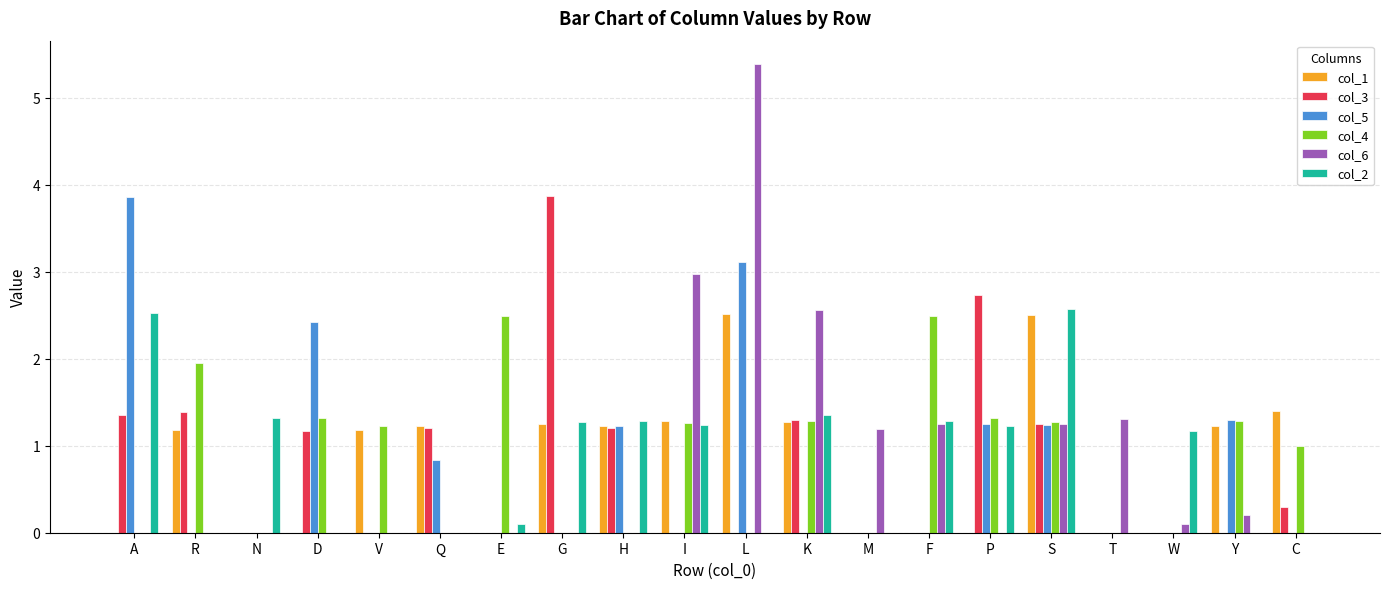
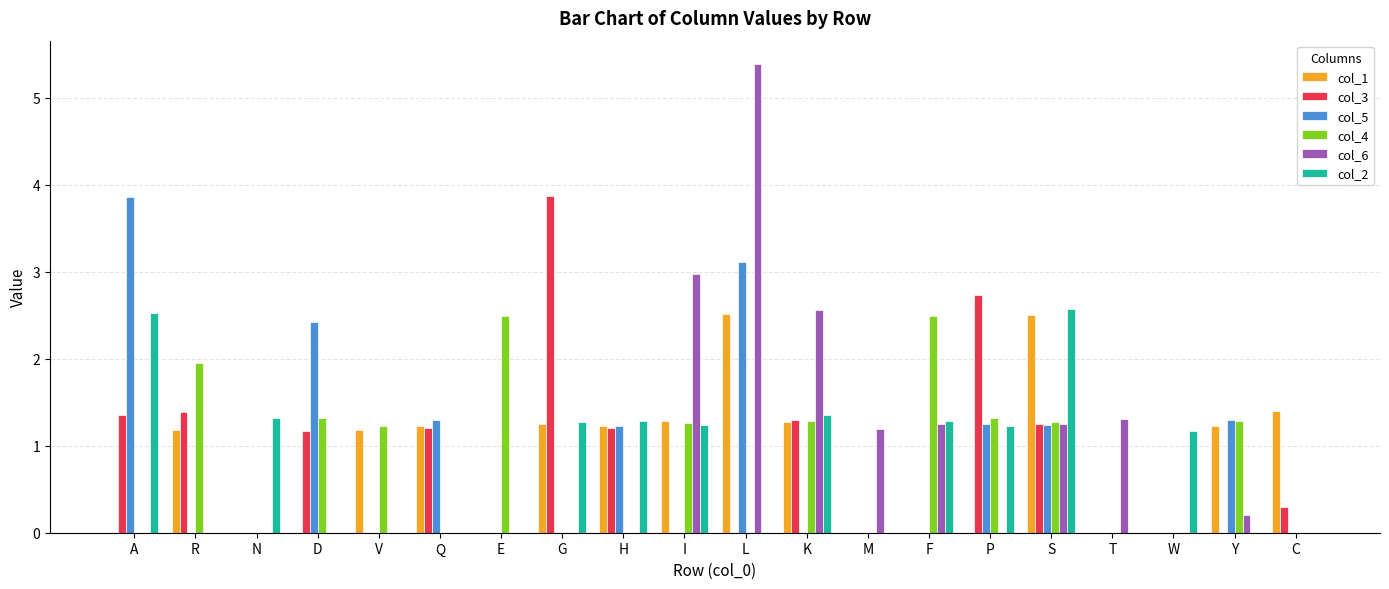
  {
    "col_1": {
      "A": 0.0,
      "R": 1.2,
      "N": 0.0,
      "D": 0.0,
      "V": 1.2,
      "Q": 1.2,
      "E": 0.0,
      "G": 1.3,
      "H": 1.2,
      "I": 1.3,
      "L": 2.5,
      "K": 1.3,
      "M": 0.0,
      "F": 0.0,
      "P": 0.0,
      "S": 2.5,
      "T": 0.0,
      "W": 0.0,
      "Y": 1.2,
      "C": 1.4
    },
    "col_3": {
      "A": 1.3,
      "R": 1.4,
      "N": 0.0,
      "D": 1.2,
      "V": 0.0,
      "Q": 1.2,
      "E": 0.0,
      "G": 3.9,
      "H": 1.2,
      "I": 0.0,
      "L": 0.0,
      "K": 1.3,
      "M": 0.0,
      "F": 0.0,
      "P": 2.7,
      "S": 1.3,
      "T": 0.0,
      "W": 0.0,
      "Y": 0.0,
      "C": 0.3
    },
    "col_5": {
      "A": 3.9,
      "R": 0.0,
      "N": 0.0,
      "D": 2.4,
      "V": 0.0,
-     "Q": 0.8,
+     "Q": 1.3,
      "E": 0.0,
      "G": 0.0,
      "H": 1.2,
      "I": 0.0,
      "L": 3.1,
      "K": 0.0,
      "M": 0.0,
      "F": 0.0,
      "P": 1.2,
      "S": 1.2,
      "T": 0.0,
      "W": 0.0,
      "Y": 1.3,
      "C": 0.0
    },
    "col_4": {
      "A": 0,
      "R": 1.9,
      "N": 0,
      "D": 1.3,
      "V": 1.2,
      "Q": 0,
      "E": 2.5,
      "G": 0,
      "H": 0,
      "I": 1.3,
      "L": 0,
      "K": 1.3,
      "M": 0,
      "F": 2.5,
      "P": 1.3,
      "S": 1.3,
      "T": 0,
      "W": 0,
      "Y": 1.3,
-     "C": 1
+     "C": 0
    },
    "col_6": {
      "A": 0.0,
      "R": 0.0,
      "N": 0.0,
      "D": 0.0,
      "V": 0.0,
      "Q": 0.0,
      "E": 0.0,
      "G": 0.0,
      "H": 0.0,
      "I": 3.0,
      "L": 5.4,
      "K": 2.6,
      "M": 1.2,
      "F": 1.3,
      "P": 0.0,
      "S": 1.2,
      "T": 1.3,
-     "W": 0.1,
+     "W": 0.0,
      "Y": 0.2,
      "C": 0.0
    },
    "col_2": {
      "A": 2.5,
      "R": 0.0,
      "N": 1.3,
      "D": 0.0,
      "V": 0.0,
      "Q": 0.0,
-     "E": 0.1,
+     "E": 0.0,
      "G": 1.3,
      "H": 1.3,
      "I": 1.2,
      "L": 0.0,
      "K": 1.4,
      "M": 0.0,
      "F": 1.3,
      "P": 1.2,
      "S": 2.6,
      "T": 0.0,
      "W": 1.2,
      "Y": 0.0,
      "C": 0.0
    }
  }
